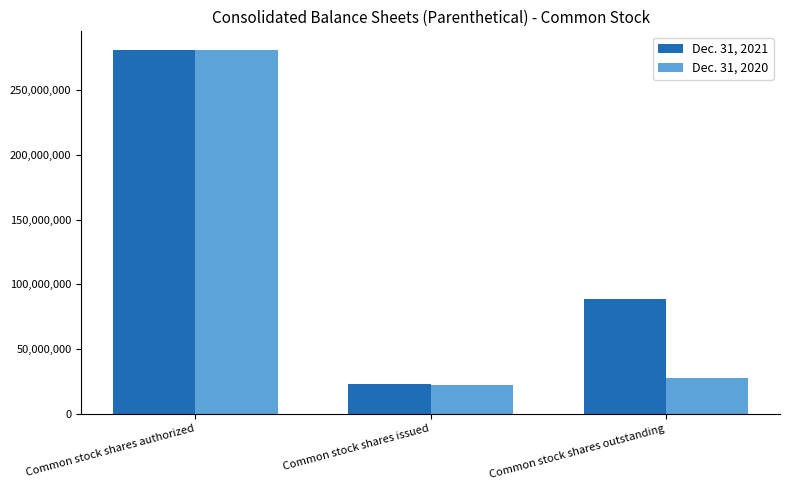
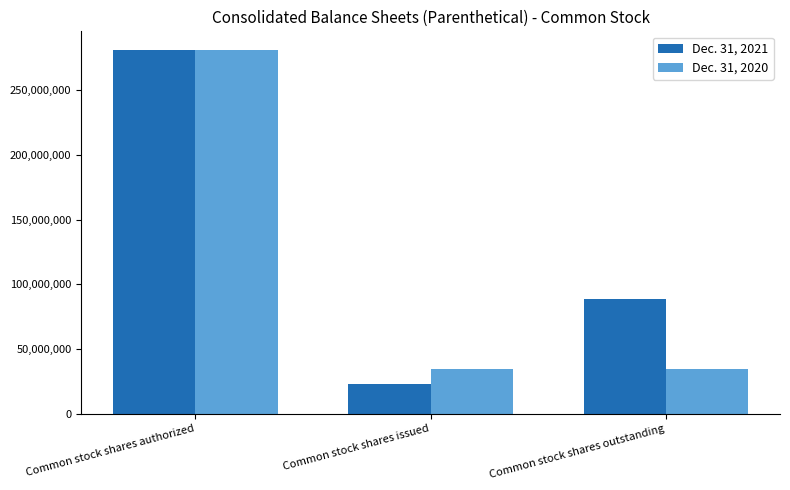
  {
    "Dec. 31, 2021": {
      "Common stock shares authorized": "281,000,000",
      "Common stock shares issued": "23,000,000",
      "Common stock shares outstanding": "88,000,000"
    },
    "Dec. 31, 2020": {
      "Common stock shares authorized": "281,000,000",
-     "Common stock shares issued": "22,000,000",
-     "Common stock shares outstanding": "28,000,000"
+     "Common stock shares issued": "35,000,000",
+     "Common stock shares outstanding": "35,000,000"
    }
  }
